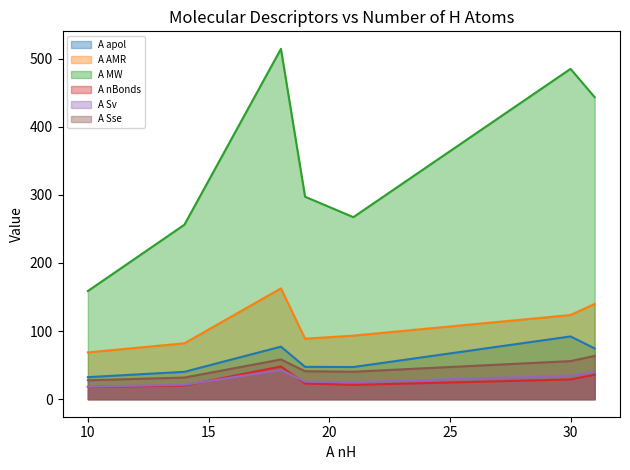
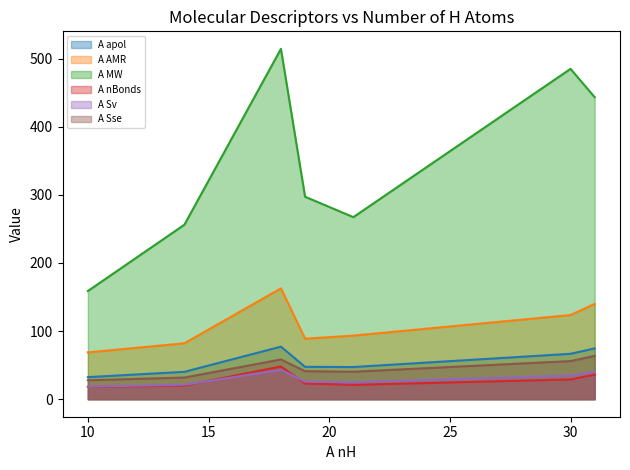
  {
    "A apol": {
      "10": 30,
-     "30": 90
+     "30": 70
    },
    "A MW": {
      "10": 160,
      "30": 480
    },
    "A Sv": {
      "30": 30
    }
  }
